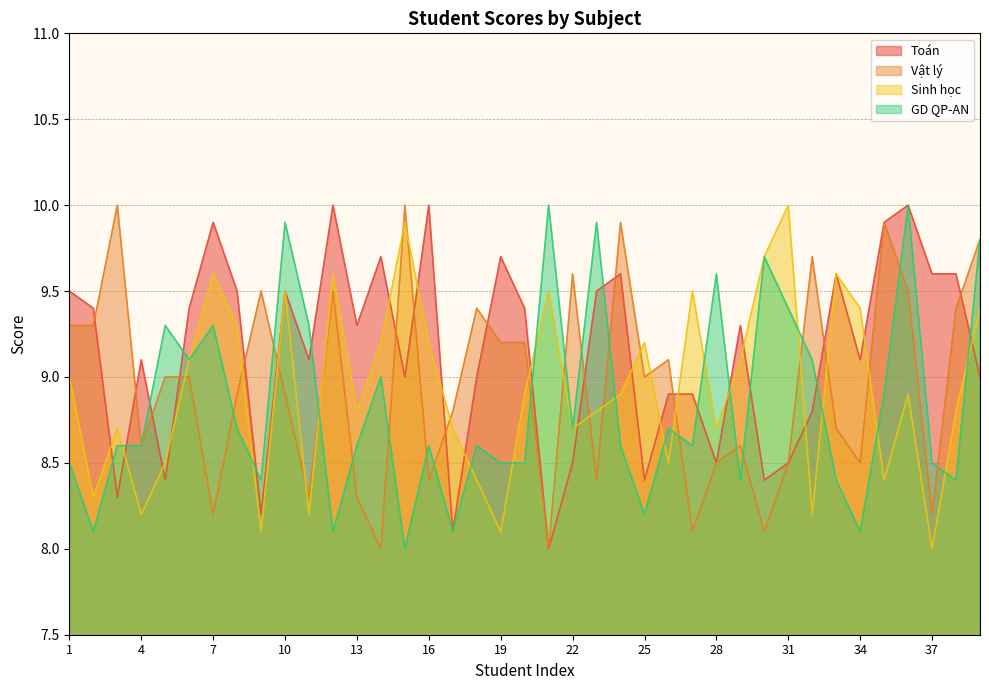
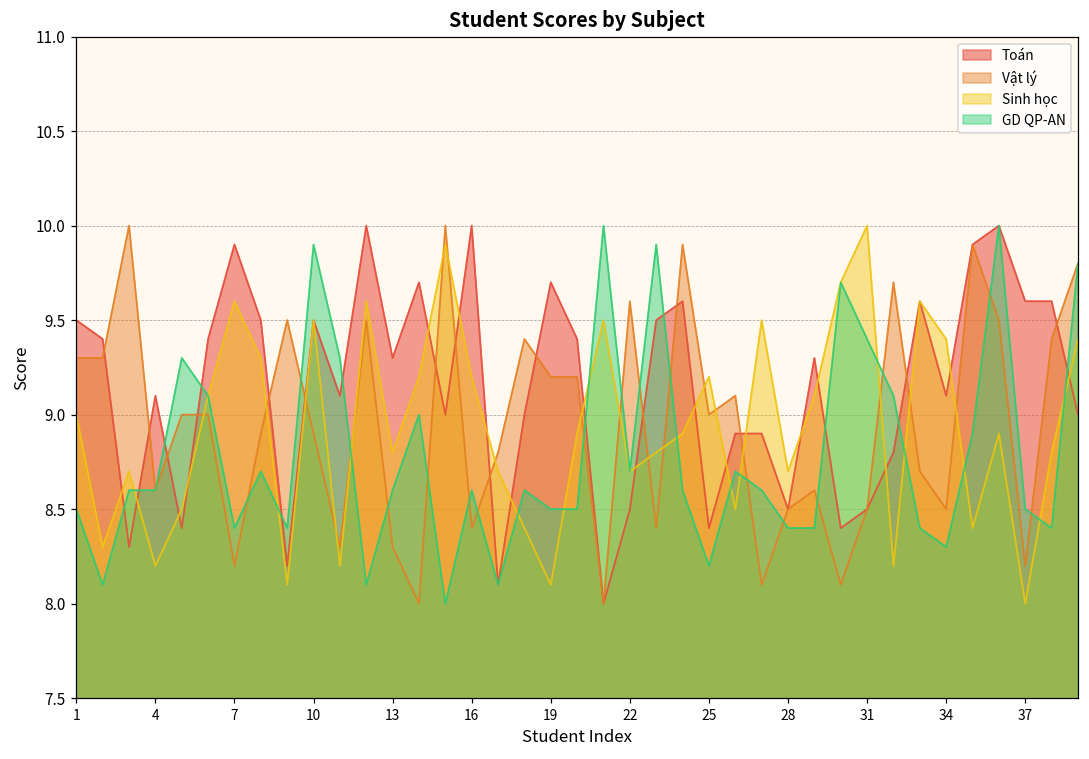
  {
    "GD QP-AN": {
      "1": 8.5,
-     "7": 9.3,
+     "7": 8.4,
      "10": 9.9,
      "13": 8.6,
      "16": 8.6,
      "19": 8.5,
      "25": 8.2,
-     "28": 9.6,
+     "28": 8.4,
      "31": 9.4,
-     "34": 8.1,
+     "34": 8.3,
      "37": 8.5
    }
  }
